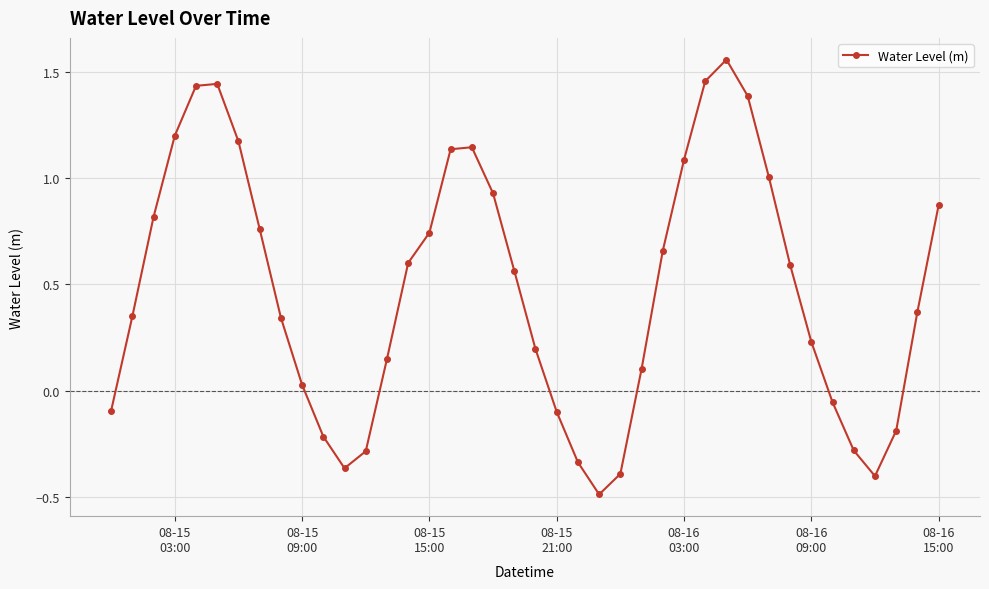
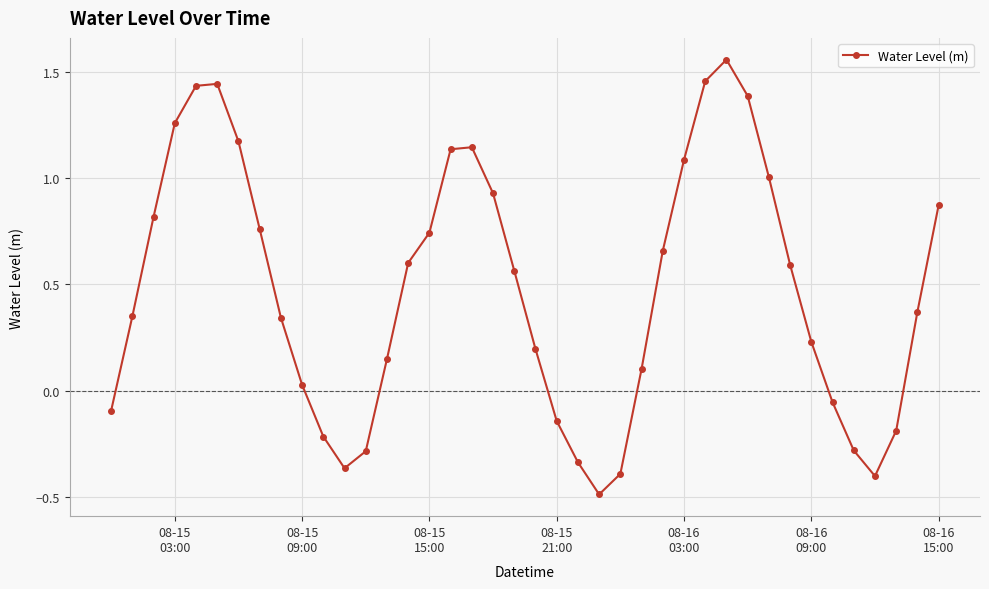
  {
-   "08-15 03:00": 1.20,
+   "08-15 03:00": 1.26,
    "08-15 09:00": 0.03,
    "08-15 15:00": 0.74,
-   "08-15 21:00": -0.10,
+   "08-15 21:00": -0.14,
    "08-16 03:00": 1.09,
    "08-16 09:00": 0.23,
    "08-16 15:00": 0.87
  }
